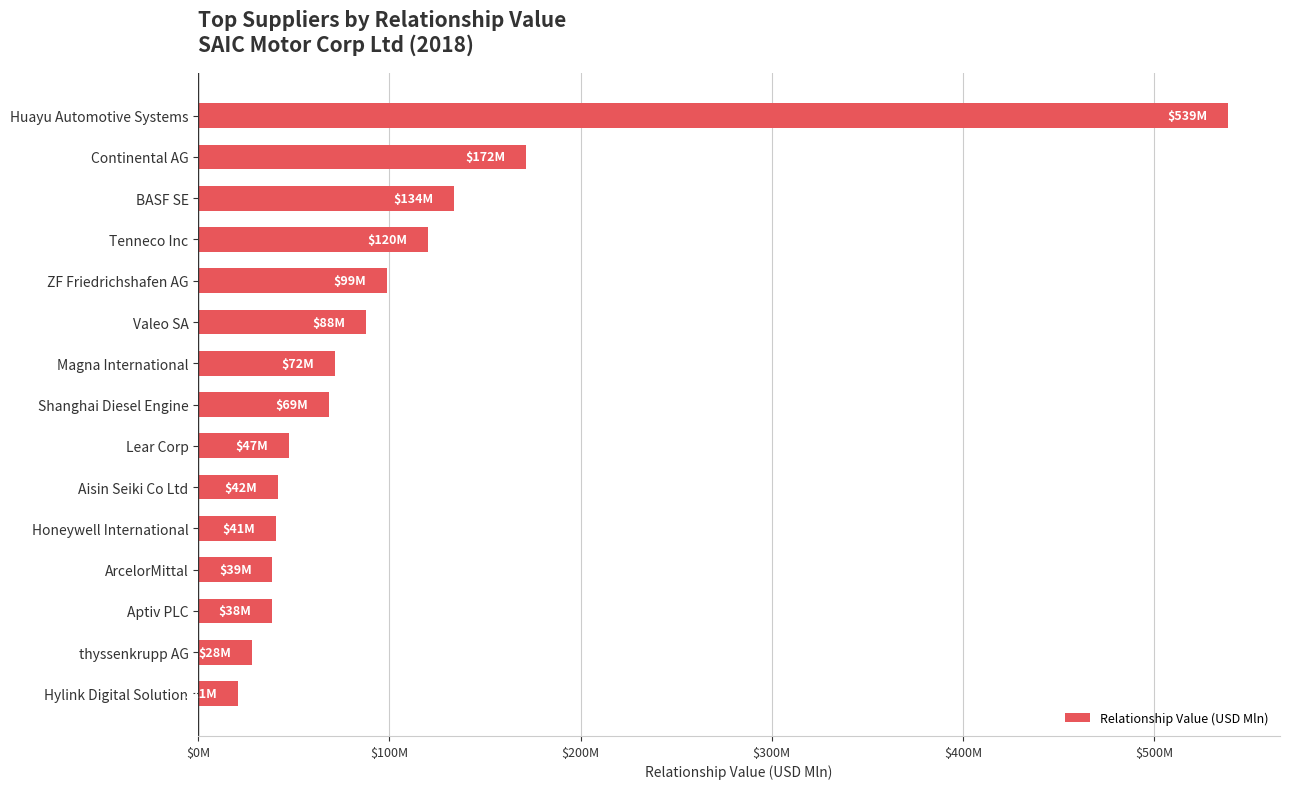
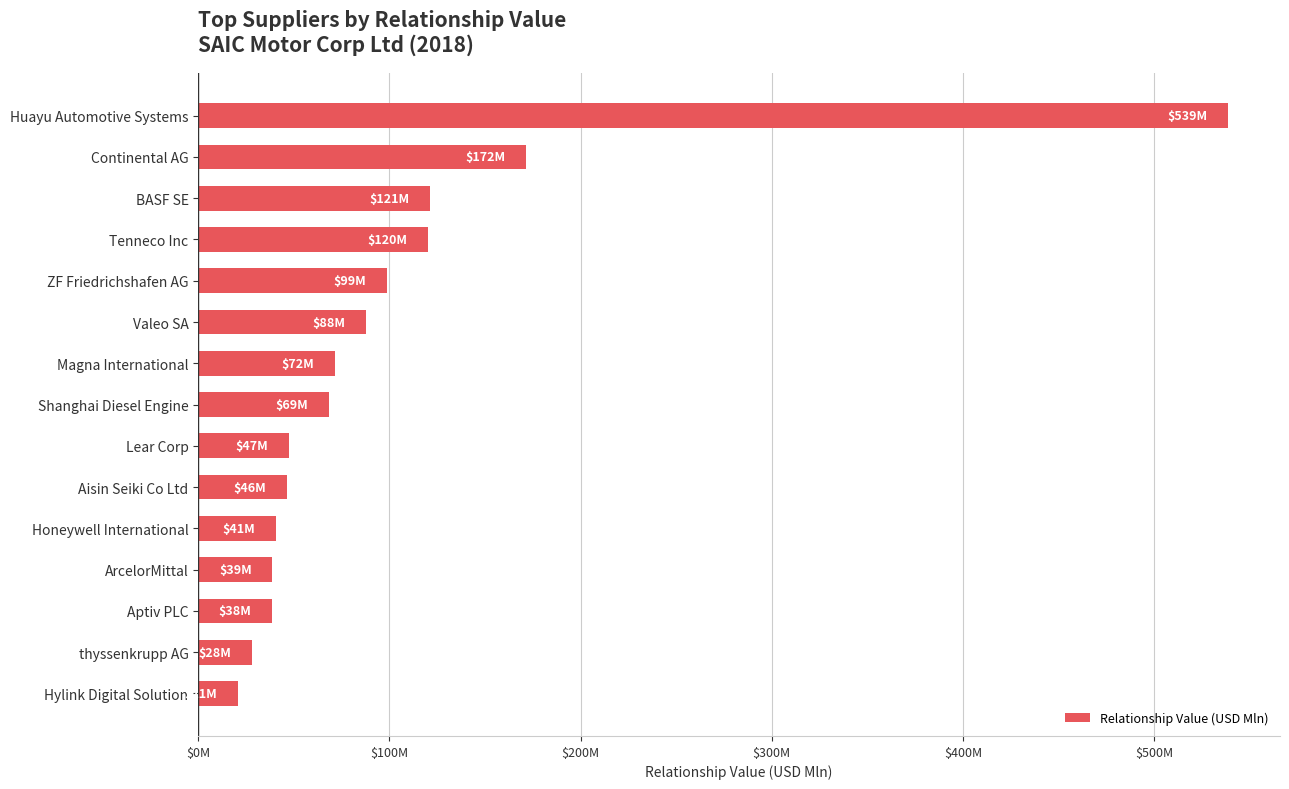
  {
    "Huayu Automotive Systems": "$539M",
    "Continental AG": "$172M",
-   "BASF SE": "$134M",
+   "BASF SE": "$121M",
    "Tenneco Inc": "$120M",
    "ZF Friedrichshafen AG": "$99M",
    "Valeo SA": "$88M",
    "Magna International": "$72M",
    "Shanghai Diesel Engine": "$69M",
    "Lear Corp": "$47M",
-   "Aisin Seiki Co Ltd": "$42M",
+   "Aisin Seiki Co Ltd": "$46M",
    "Honeywell International": "$41M",
    "ArcelorMittal": "$39M",
    "Aptiv PLC": "$38M",
    "thyssenkrupp AG": "$28M",
    "Hylink Digital Solution": "$21M"
  }
